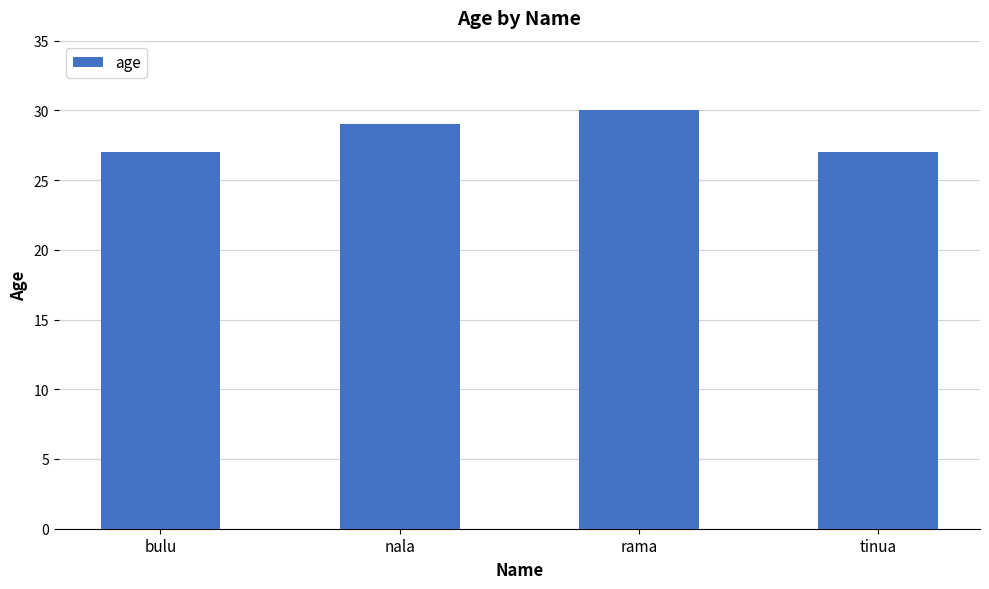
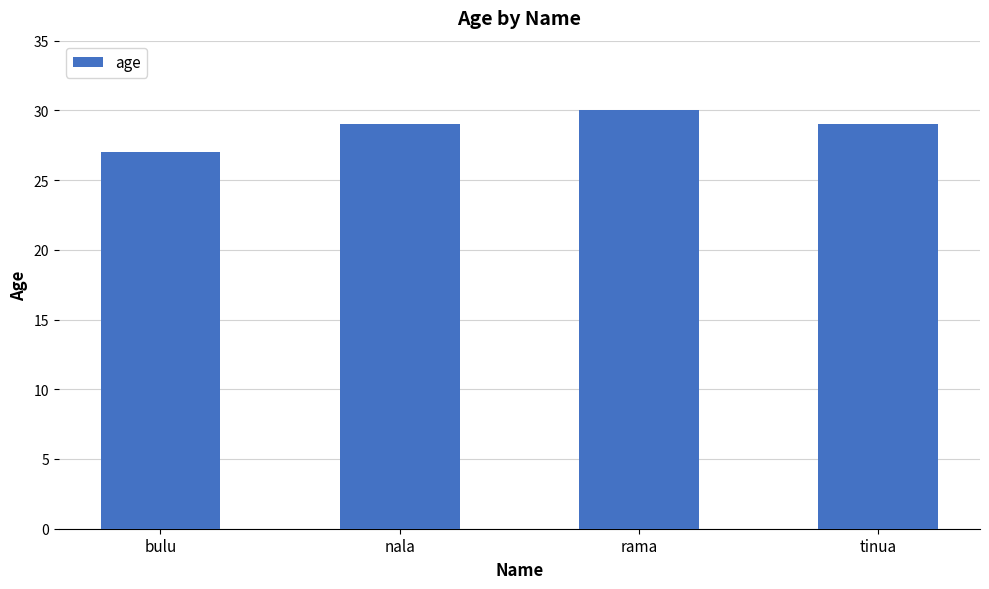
  {
    "bulu": 27,
    "nala": 29,
    "rama": 30,
-   "tinua": 27
+   "tinua": 29
  }
